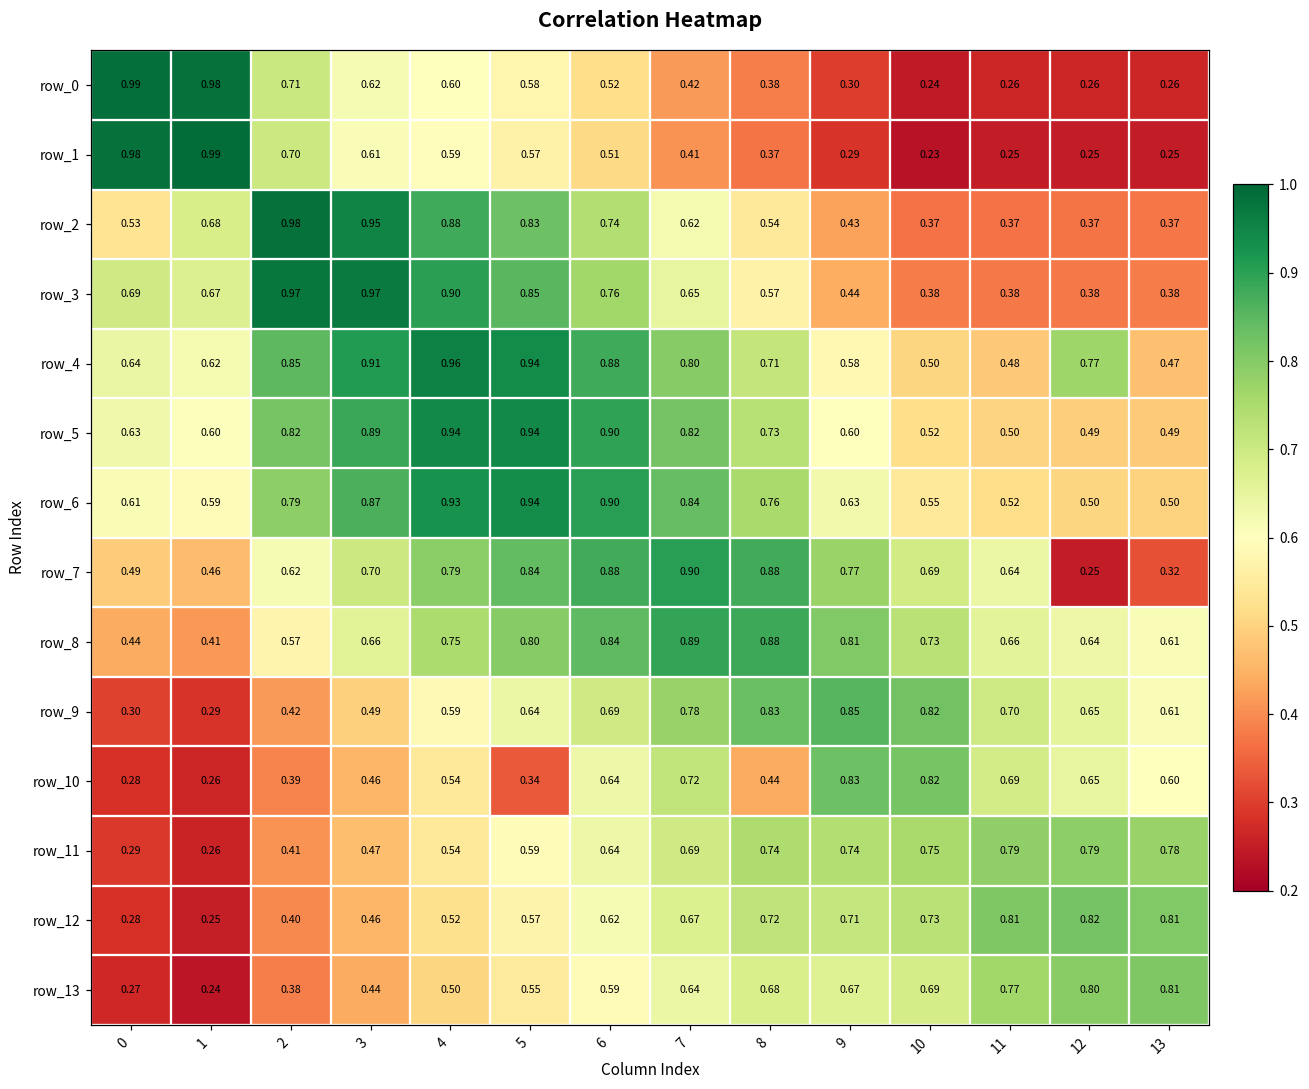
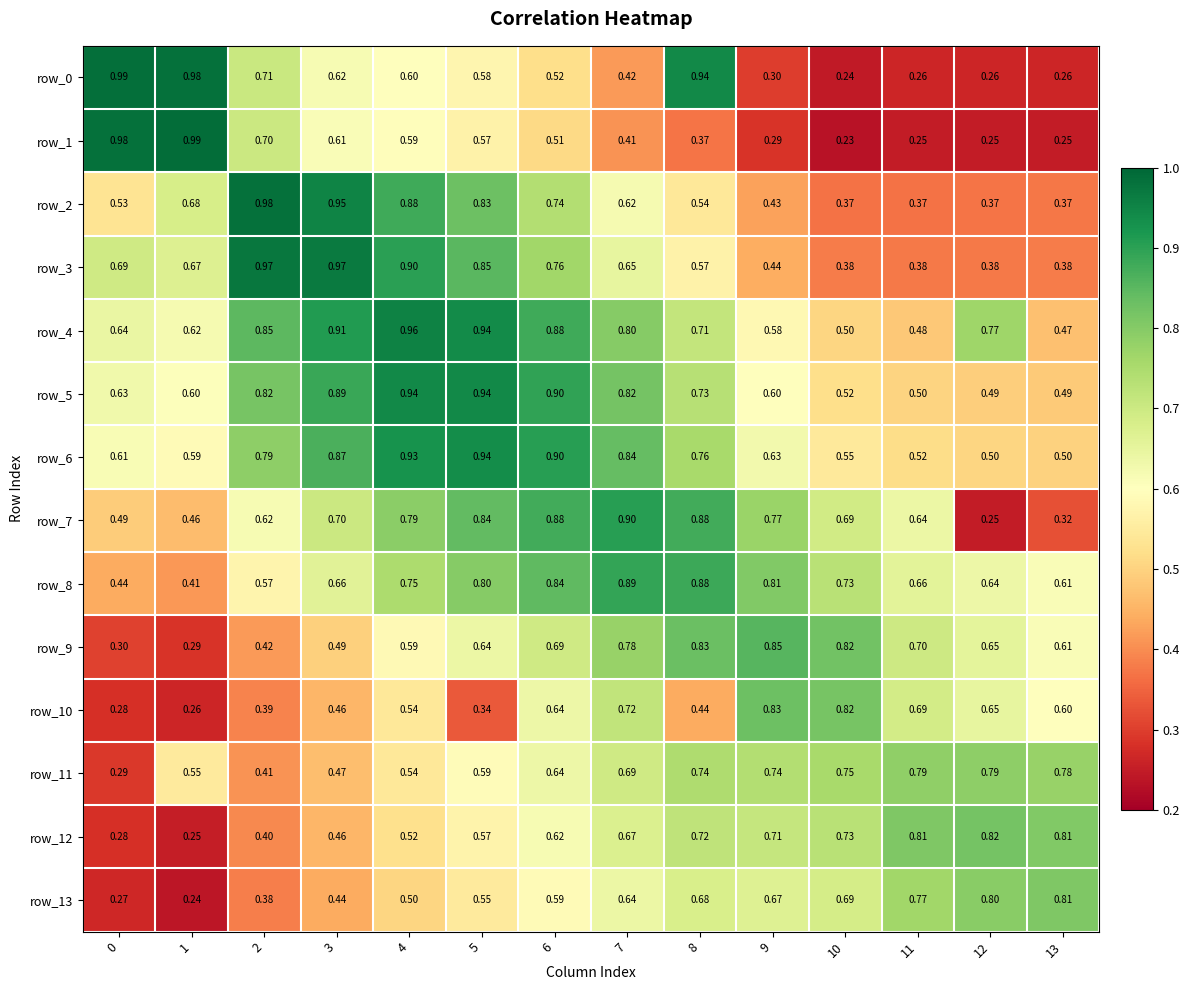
  {
    "row_0": {
      "0": 0.99,
      "1": 0.98,
      "2": 0.71,
      "3": 0.62,
      "4": 0.60,
      "5": 0.58,
      "6": 0.52,
      "7": 0.42,
-     "8": 0.38,
+     "8": 0.94,
      "9": 0.30,
      "10": 0.24,
      "11": 0.26,
      "12": 0.26,
      "13": 0.26
    },
    "row_1": {
      "0": 0.98,
      "1": 0.99,
      "2": 0.70,
      "3": 0.61,
      "4": 0.59,
      "5": 0.57,
      "6": 0.51,
      "7": 0.41,
      "8": 0.37,
      "9": 0.29,
      "10": 0.23,
      "11": 0.25,
      "12": 0.25,
      "13": 0.25
    },
    "row_2": {
      "0": 0.53,
      "1": 0.68,
      "2": 0.98,
      "3": 0.95,
      "4": 0.88,
      "5": 0.83,
      "6": 0.74,
      "7": 0.62,
      "8": 0.54,
      "9": 0.43,
      "10": 0.37,
      "11": 0.37,
      "12": 0.37,
      "13": 0.37
    },
    "row_3": {
      "0": 0.69,
      "1": 0.67,
      "2": 0.97,
      "3": 0.97,
      "4": 0.90,
      "5": 0.85,
      "6": 0.76,
      "7": 0.65,
      "8": 0.57,
      "9": 0.44,
      "10": 0.38,
      "11": 0.38,
      "12": 0.38,
      "13": 0.38
    },
    "row_4": {
      "0": 0.64,
      "1": 0.62,
      "2": 0.85,
      "3": 0.91,
      "4": 0.96,
      "5": 0.94,
      "6": 0.88,
      "7": 0.80,
      "8": 0.71,
      "9": 0.58,
      "10": 0.50,
      "11": 0.48,
      "12": 0.77,
      "13": 0.47
    },
    "row_5": {
      "0": 0.63,
      "1": 0.60,
      "2": 0.82,
      "3": 0.89,
      "4": 0.94,
      "5": 0.94,
      "6": 0.90,
      "7": 0.82,
      "8": 0.73,
      "9": 0.60,
      "10": 0.52,
      "11": 0.50,
      "12": 0.49,
      "13": 0.49
    },
    "row_6": {
      "0": 0.61,
      "1": 0.59,
      "2": 0.79,
      "3": 0.87,
      "4": 0.93,
      "5": 0.94,
      "6": 0.90,
      "7": 0.84,
      "8": 0.76,
      "9": 0.63,
      "10": 0.55,
      "11": 0.52,
      "12": 0.50,
      "13": 0.50
    },
    "row_7": {
      "0": 0.49,
      "1": 0.46,
      "2": 0.62,
      "3": 0.70,
      "4": 0.79,
      "5": 0.84,
      "6": 0.88,
      "7": 0.90,
      "8": 0.88,
      "9": 0.77,
      "10": 0.69,
      "11": 0.64,
      "12": 0.25,
      "13": 0.32
    },
    "row_8": {
      "0": 0.44,
      "1": 0.41,
      "2": 0.57,
      "3": 0.66,
      "4": 0.75,
      "5": 0.80,
      "6": 0.84,
      "7": 0.89,
      "8": 0.88,
      "9": 0.81,
      "10": 0.73,
      "11": 0.66,
      "12": 0.64,
      "13": 0.61
    },
    "row_9": {
      "0": 0.30,
      "1": 0.29,
      "2": 0.42,
      "3": 0.49,
      "4": 0.59,
      "5": 0.64,
      "6": 0.69,
      "7": 0.78,
      "8": 0.83,
      "9": 0.85,
      "10": 0.82,
      "11": 0.70,
      "12": 0.65,
      "13": 0.61
    },
    "row_10": {
      "0": 0.28,
      "1": 0.26,
      "2": 0.39,
      "3": 0.46,
      "4": 0.54,
      "5": 0.34,
      "6": 0.64,
      "7": 0.72,
      "8": 0.44,
      "9": 0.83,
      "10": 0.82,
      "11": 0.69,
      "12": 0.65,
      "13": 0.60
    },
    "row_11": {
      "0": 0.29,
-     "1": 0.26,
+     "1": 0.55,
      "2": 0.41,
      "3": 0.47,
      "4": 0.54,
      "5": 0.59,
      "6": 0.64,
      "7": 0.69,
      "8": 0.74,
      "9": 0.74,
      "10": 0.75,
      "11": 0.79,
      "12": 0.79,
      "13": 0.78
    },
    "row_12": {
      "0": 0.28,
      "1": 0.25,
      "2": 0.40,
      "3": 0.46,
      "4": 0.52,
      "5": 0.57,
      "6": 0.62,
      "7": 0.67,
      "8": 0.72,
      "9": 0.71,
      "10": 0.73,
      "11": 0.81,
      "12": 0.82,
      "13": 0.81
    },
    "row_13": {
      "0": 0.27,
      "1": 0.24,
      "2": 0.38,
      "3": 0.44,
      "4": 0.50,
      "5": 0.55,
      "6": 0.59,
      "7": 0.64,
      "8": 0.68,
      "9": 0.67,
      "10": 0.69,
      "11": 0.77,
      "12": 0.80,
      "13": 0.81
    }
  }
